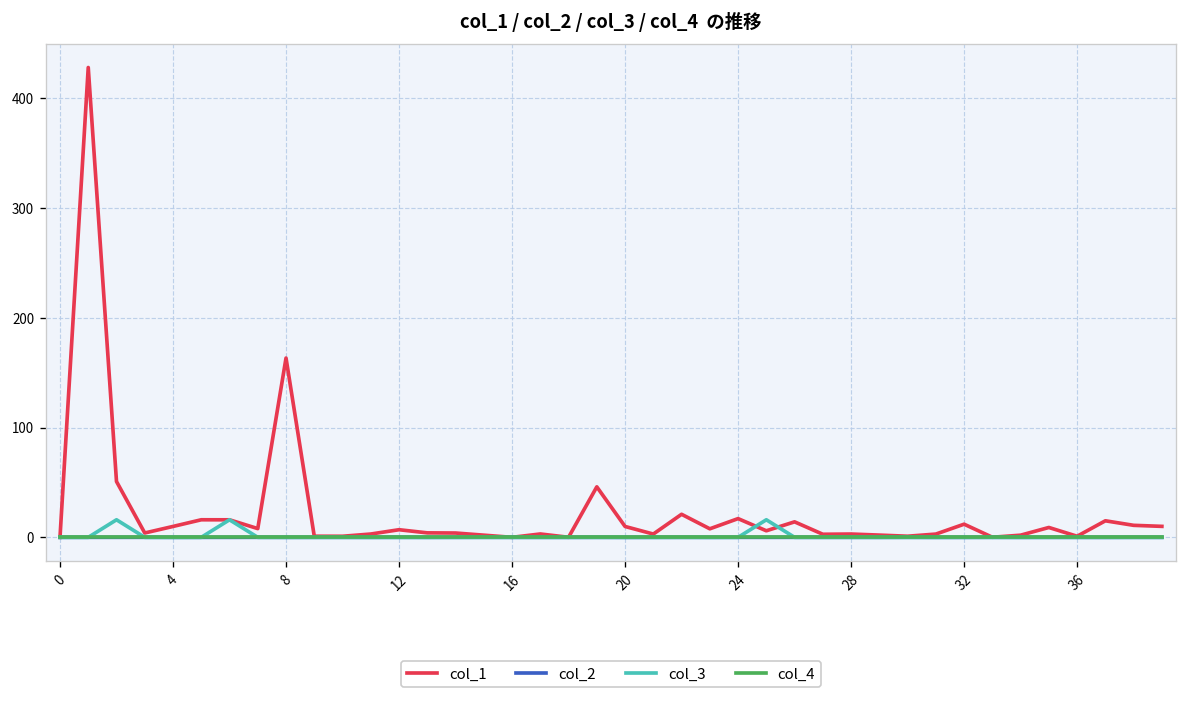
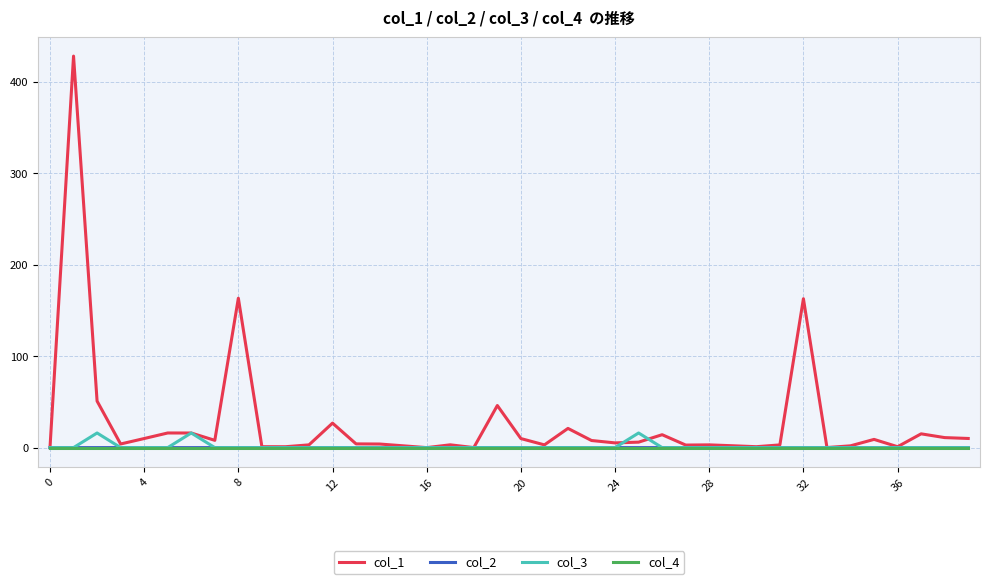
  {
    "col_1": {
      "4": 10,
      "8": 160,
-     "12": 10,
+     "12": 30,
      "20": 10,
-     "24": 20,
+     "24": 10,
      "28": 0,
-     "32": 10
+     "32": 160
    }
  }
